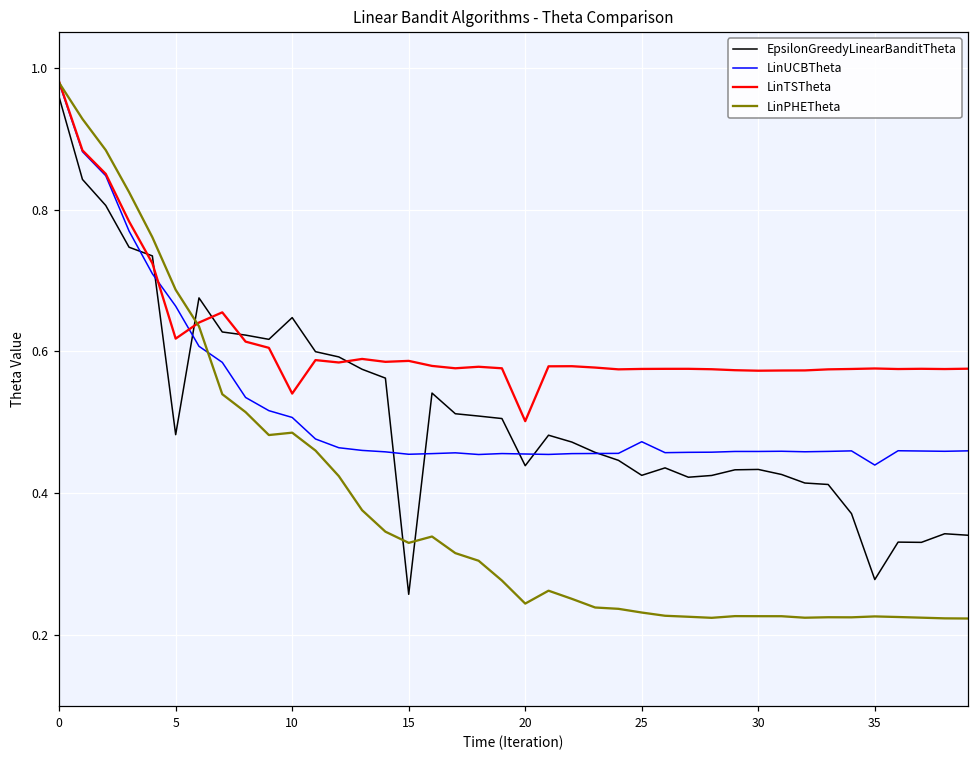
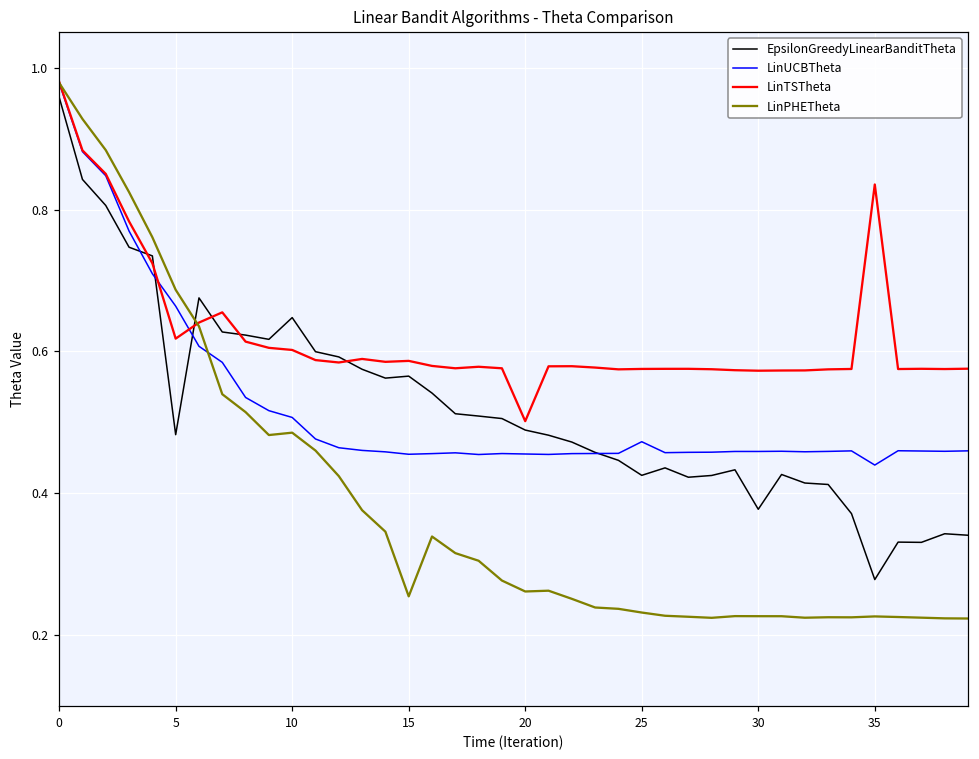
  {
    "EpsilonGreedyLinearBanditTheta": {
      "0": 0.96,
      "5": 0.48,
      "10": 0.65,
-     "15": 0.26,
-     "20": 0.44,
+     "15": 0.57,
+     "20": 0.49,
      "25": 0.43,
-     "30": 0.43,
+     "30": 0.38,
      "35": 0.28
    },
    "LinUCBTheta": {
      "5": 0.66,
      "10": 0.51,
      "15": 0.45,
      "20": 0.46,
      "25": 0.47,
      "30": 0.46,
      "35": 0.44
    },
    "LinTSTheta": {
      "5": 0.62,
-     "10": 0.54,
+     "10": 0.60,
      "15": 0.59,
      "20": 0.50,
      "25": 0.58,
      "30": 0.57,
-     "35": 0.58
+     "35": 0.84
    },
    "LinPHETheta": {
      "5": 0.69,
      "10": 0.49,
-     "15": 0.33,
-     "20": 0.24,
+     "15": 0.25,
+     "20": 0.26,
      "25": 0.23,
      "30": 0.23,
      "35": 0.23
    }
  }
